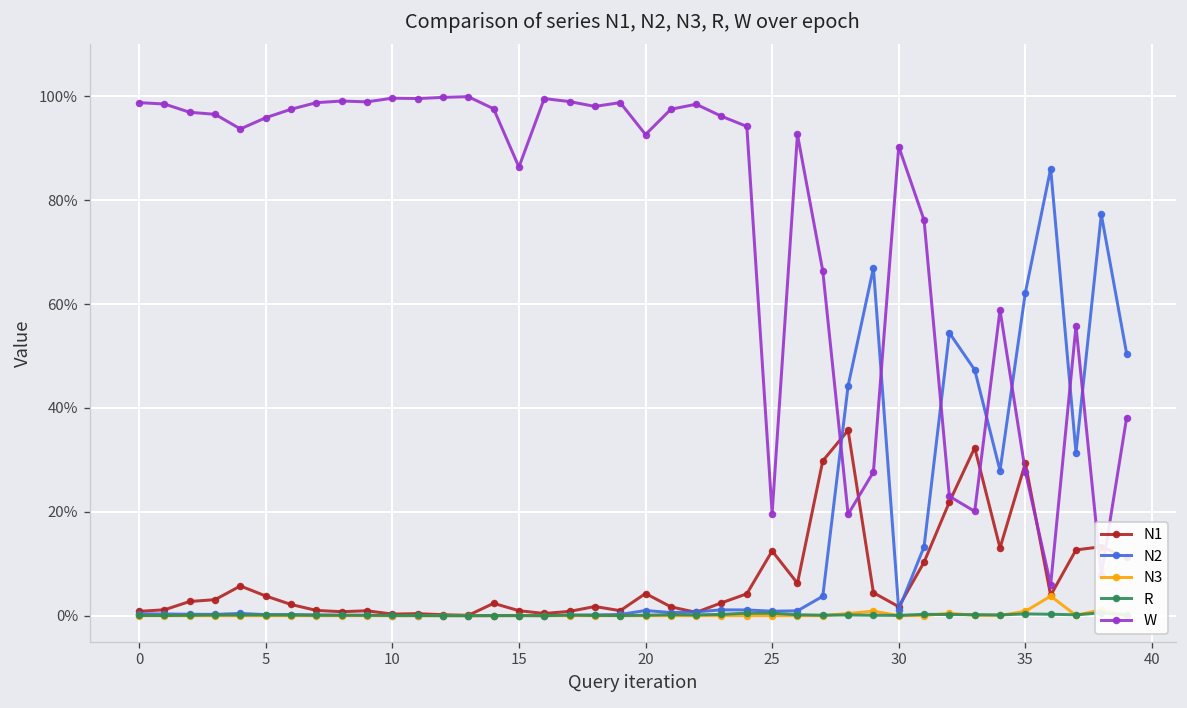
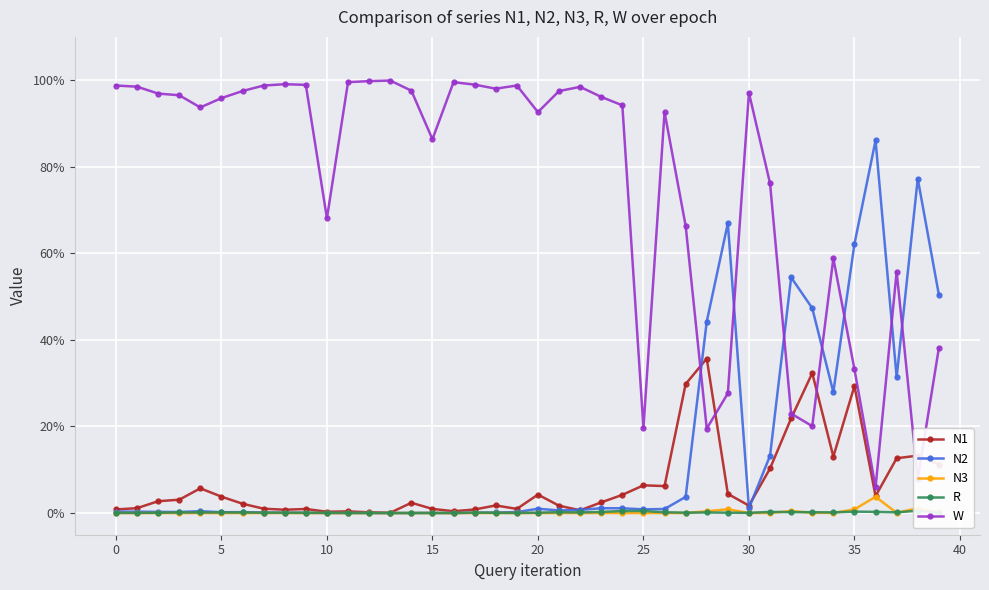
  {
    "N1": {
      "5": "4%",
      "15": "1%",
      "20": "4%",
-     "25": "12%",
+     "25": "6%",
      "30": "2%",
      "35": "29%"
    },
    "N2": {
      "20": "1%",
      "30": "1%",
      "35": "62%"
    },
    "W": {
      "0": "99%",
      "5": "96%",
-     "10": "100%",
+     "10": "68%",
      "15": "86%",
      "20": "93%",
      "25": "20%",
-     "30": "90%",
-     "35": "28%"
+     "30": "97%",
+     "35": "33%"
    }
  }
